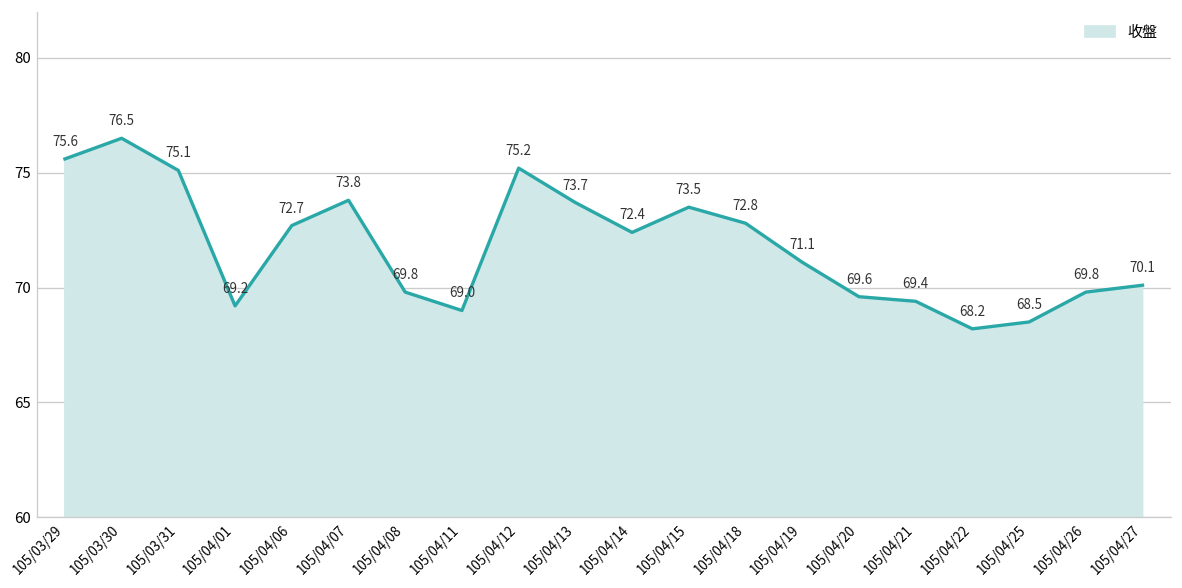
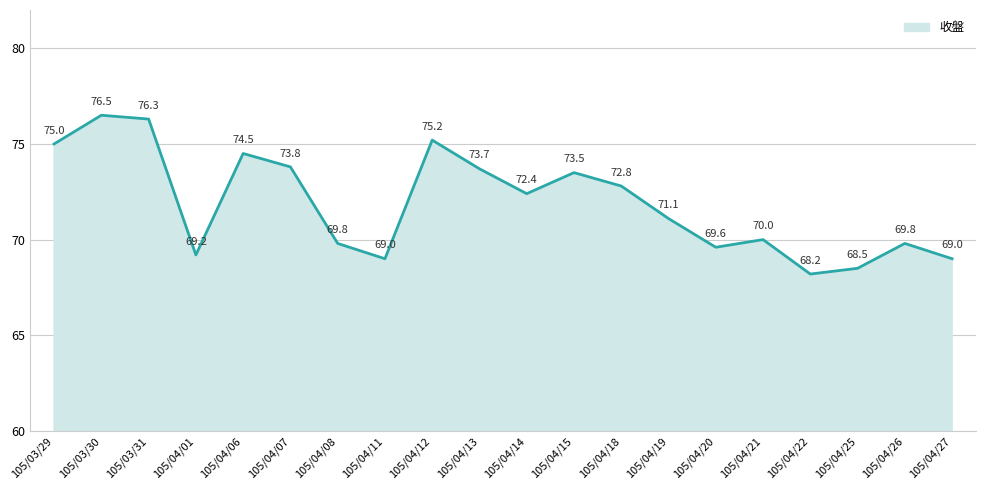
  {
-   "105/03/29": 75.6,
+   "105/03/29": 75.0,
    "105/03/30": 76.5,
-   "105/03/31": 75.1,
+   "105/03/31": 76.3,
    "105/04/01": 69.2,
-   "105/04/06": 72.7,
+   "105/04/06": 74.5,
    "105/04/07": 73.8,
    "105/04/08": 69.8,
    "105/04/11": 69.0,
    "105/04/12": 75.2,
    "105/04/13": 73.7,
    "105/04/14": 72.4,
    "105/04/15": 73.5,
    "105/04/18": 72.8,
    "105/04/19": 71.1,
    "105/04/20": 69.6,
-   "105/04/21": 69.4,
+   "105/04/21": 70.0,
    "105/04/22": 68.2,
    "105/04/25": 68.5,
    "105/04/26": 69.8,
-   "105/04/27": 70.1
+   "105/04/27": 69.0
  }
